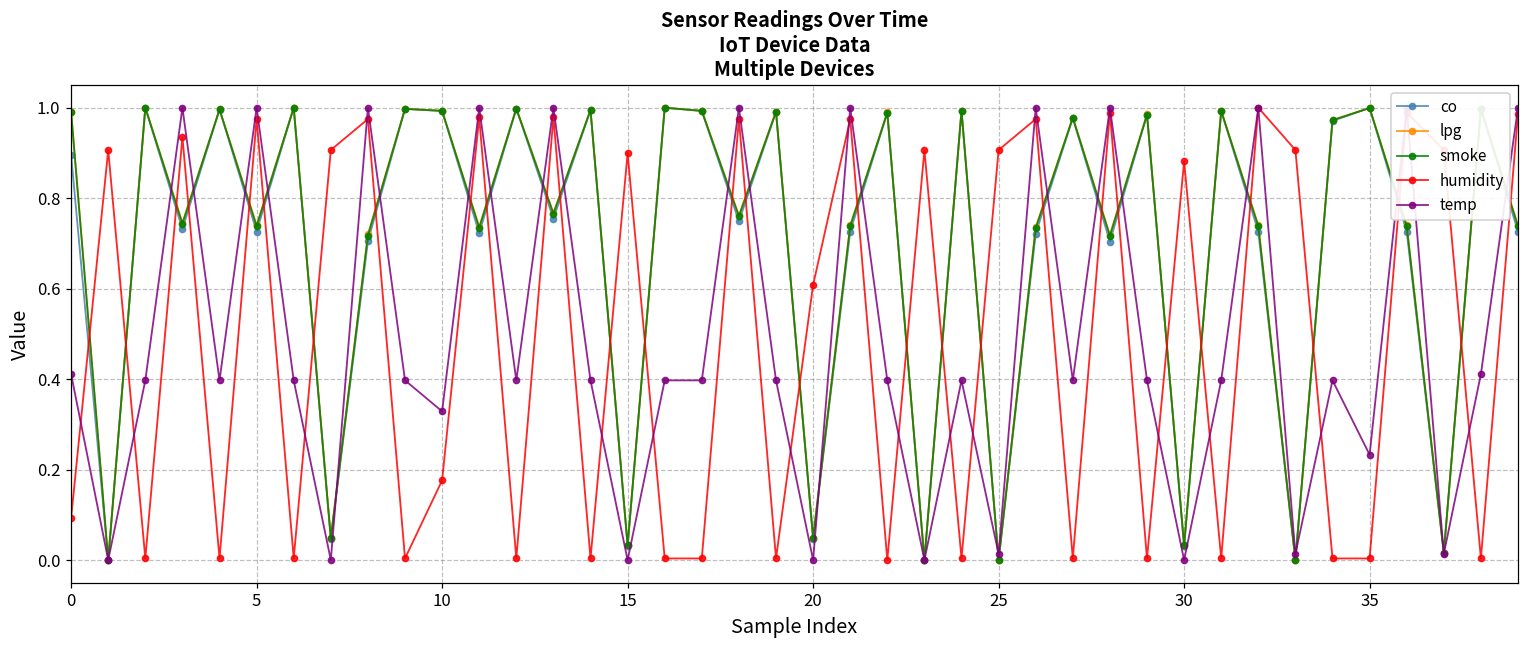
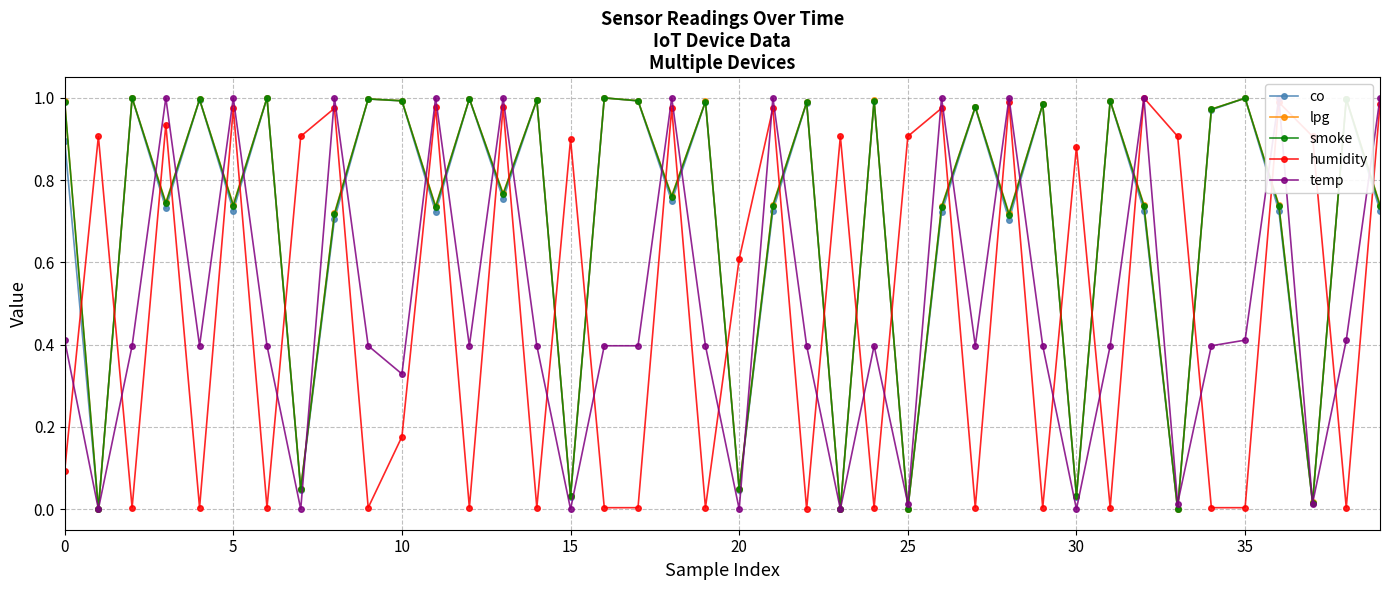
  {
    "co": {
      "0": 0.90,
      "5": 0.73
    },
    "humidity": {
      "0": 0.09,
      "5": 0.97,
      "10": 0.18,
      "15": 0.90,
      "20": 0.61,
      "25": 0.91,
      "30": 0.88,
      "35": 0.00
    },
    "temp": {
      "0": 0.41,
      "5": 1.00,
      "10": 0.33,
      "15": 0.00,
      "20": 0.00,
      "25": 0.01,
      "30": 0.00,
-     "35": 0.23
+     "35": 0.41
    }
  }
